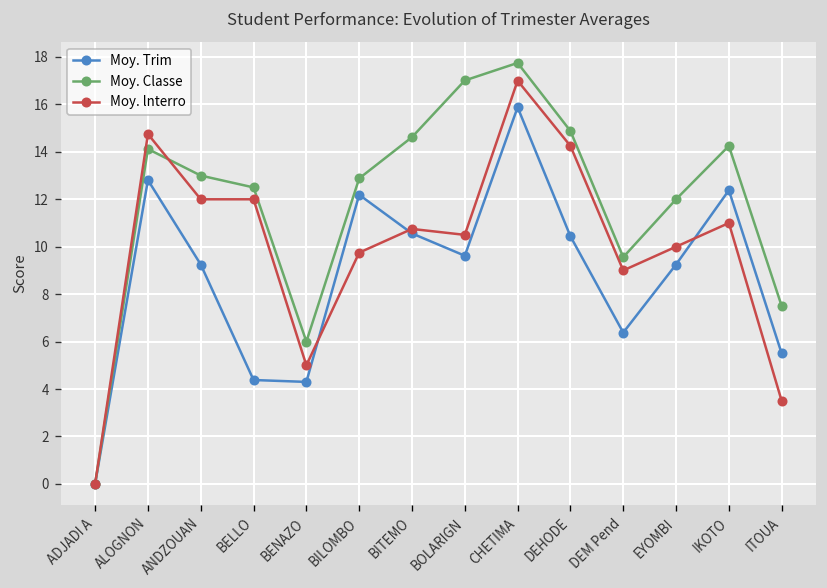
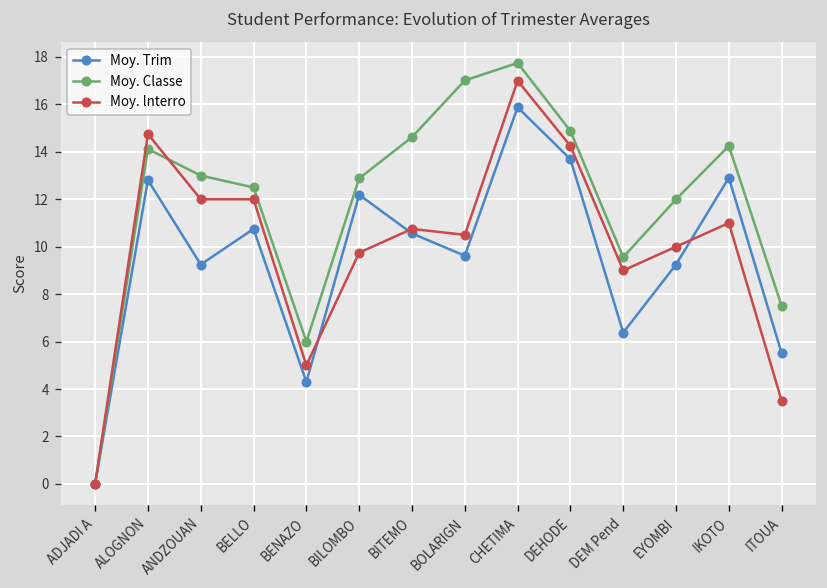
  {
    "Moy. Trim": {
      "ALOGNON": 12.8,
      "ANDZOUAN": 9.3,
-     "BELLO": 4.4,
+     "BELLO": 10.8,
      "BENAZO": 4.3,
      "BILOMBO": 12.2,
      "BITEMO": 10.6,
      "BOLARIGN": 9.6,
      "CHETIMA": 15.9,
-     "DEHODE": 10.4,
+     "DEHODE": 13.7,
      "DEM Pend": 6.4,
      "EYOMBI": 9.3,
-     "IKOTO": 12.4,
+     "IKOTO": 12.9,
      "ITOUA": 5.5
    },
    "Moy. Classe": {
      "ALOGNON": 14.1,
      "ANDZOUAN": 13.0,
      "BELLO": 12.5,
      "BENAZO": 6.0,
      "BILOMBO": 12.9,
      "BITEMO": 14.6,
      "BOLARIGN": 17.0,
      "CHETIMA": 17.8,
      "DEHODE": 14.9,
      "DEM Pend": 9.6,
      "EYOMBI": 12.0,
      "IKOTO": 14.3,
      "ITOUA": 7.5
    },
    "Moy. lnterro": {
      "ALOGNON": 14.8,
      "ANDZOUAN": 12.0,
      "BELLO": 12.0,
      "BENAZO": 5.0,
      "BILOMBO": 9.8,
      "BITEMO": 10.8,
      "BOLARIGN": 10.5,
      "CHETIMA": 17.0,
      "DEHODE": 14.3,
      "DEM Pend": 9.0,
      "EYOMBI": 10.0,
      "IKOTO": 11.0,
      "ITOUA": 3.5
    }
  }
